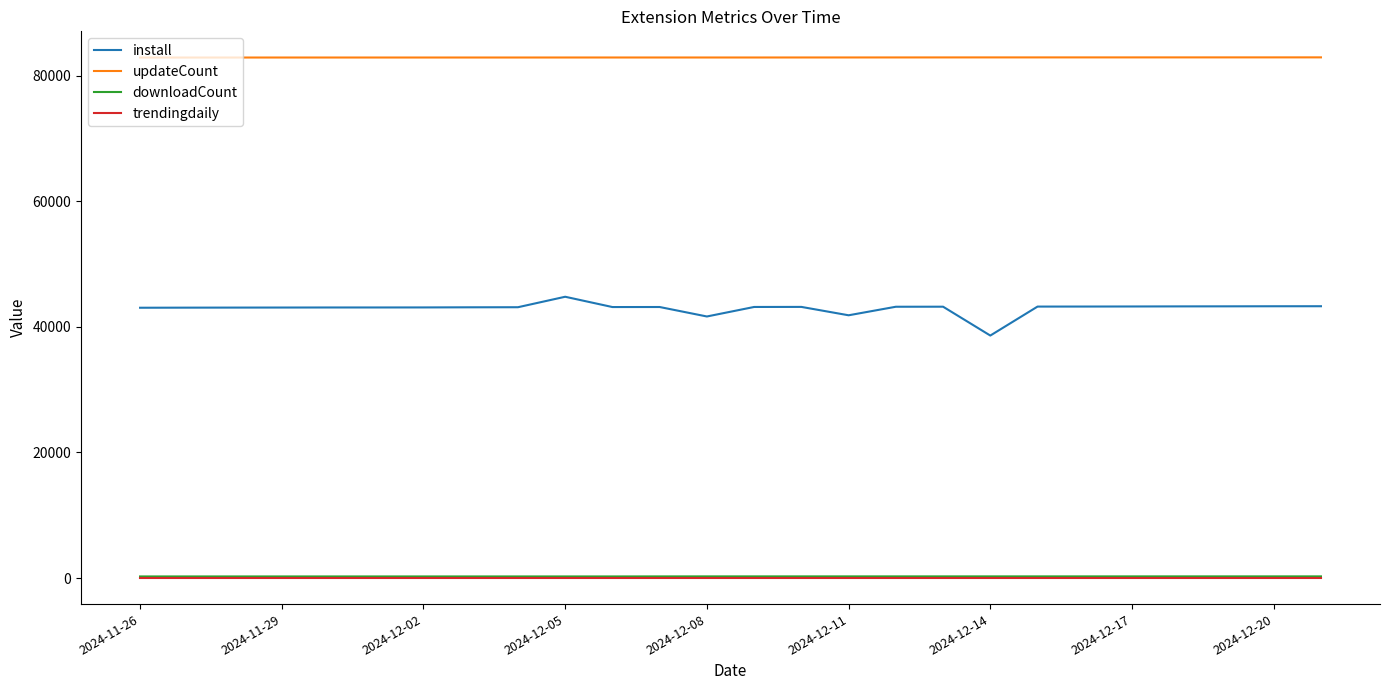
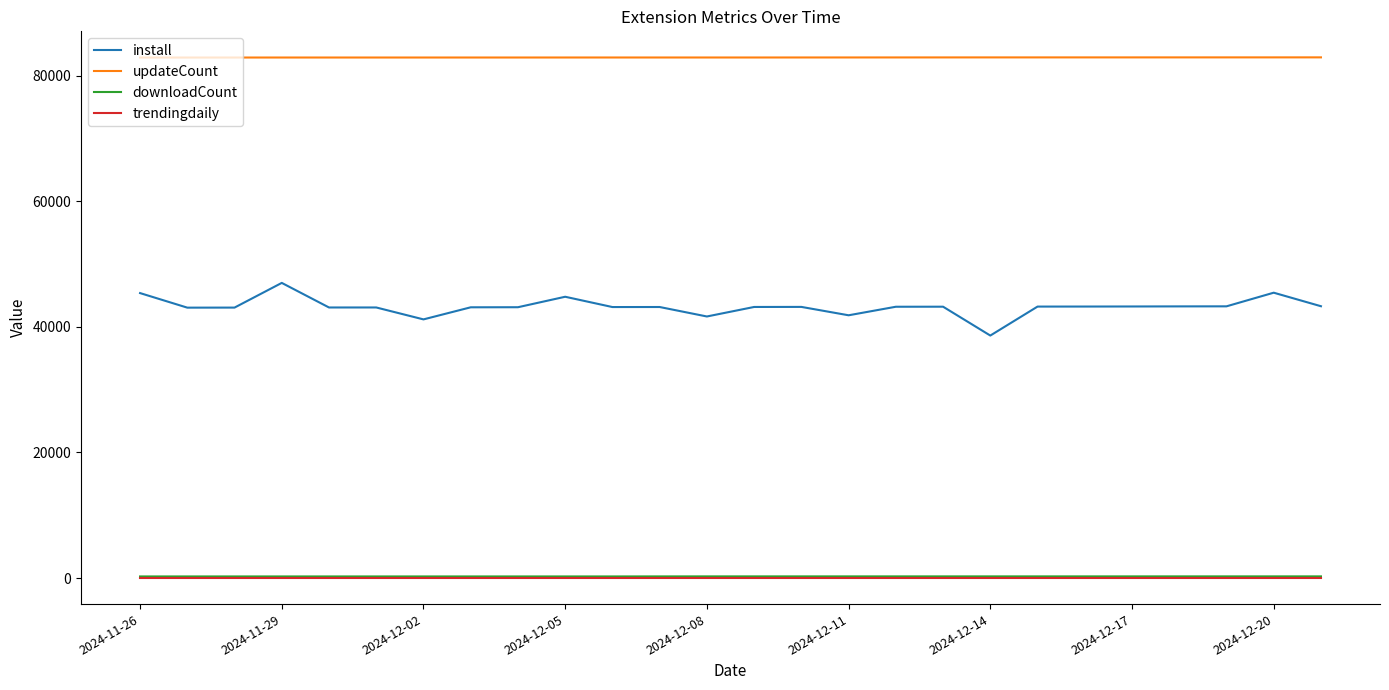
  {
    "install": {
-     "2024-11-26": 43000,
-     "2024-11-29": 43000,
-     "2024-12-02": 43000,
+     "2024-11-26": 45000,
+     "2024-11-29": 47000,
+     "2024-12-02": 41000,
      "2024-12-05": 45000,
      "2024-12-08": 42000,
      "2024-12-11": 42000,
      "2024-12-14": 39000,
      "2024-12-17": 43000,
-     "2024-12-20": 43000
+     "2024-12-20": 45000
    },
    "updateCount": {
      "2024-11-29": 83000,
      "2024-12-02": 83000,
      "2024-12-05": 83000,
      "2024-12-08": 83000,
      "2024-12-11": 83000,
      "2024-12-14": 83000,
      "2024-12-17": 83000,
      "2024-12-20": 83000
    }
  }
